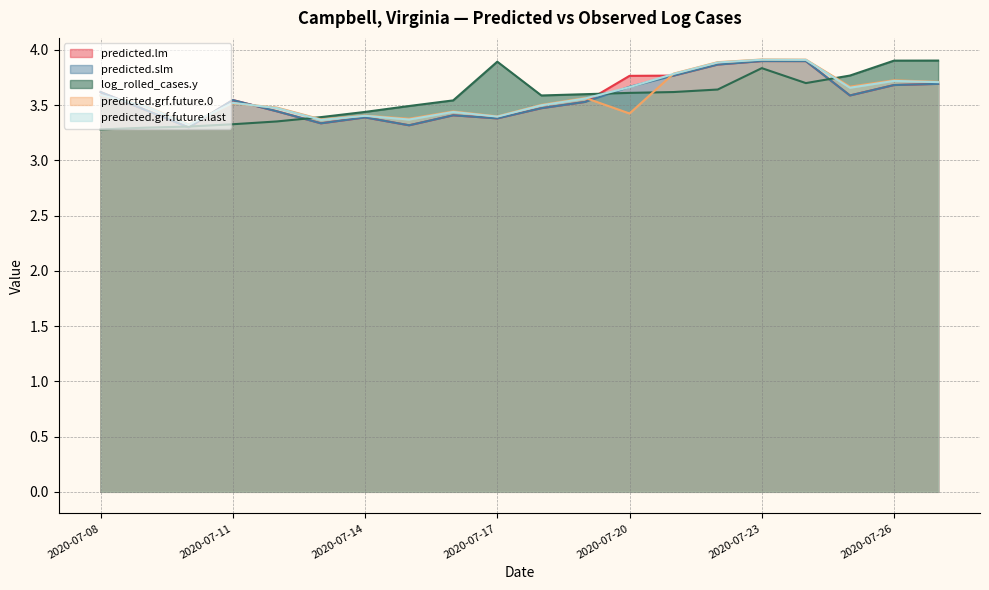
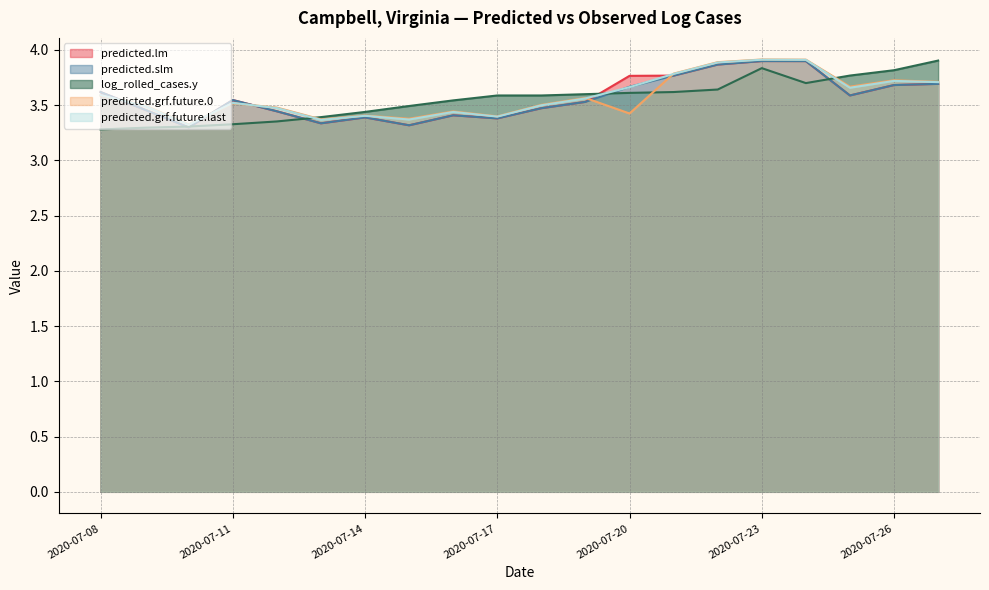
  {
    "predicted.lm": {
      "2020-07-20": 3.77
    },
    "log_rolled_cases.y": {
      "2020-07-08": 3.28,
      "2020-07-11": 3.33,
      "2020-07-14": 3.44,
-     "2020-07-17": 3.89,
+     "2020-07-17": 3.59,
      "2020-07-20": 3.61,
      "2020-07-23": 3.83,
-     "2020-07-26": 3.90
+     "2020-07-26": 3.82
    },
    "predicted.grf.future.0": {
      "2020-07-20": 3.42
    }
  }
